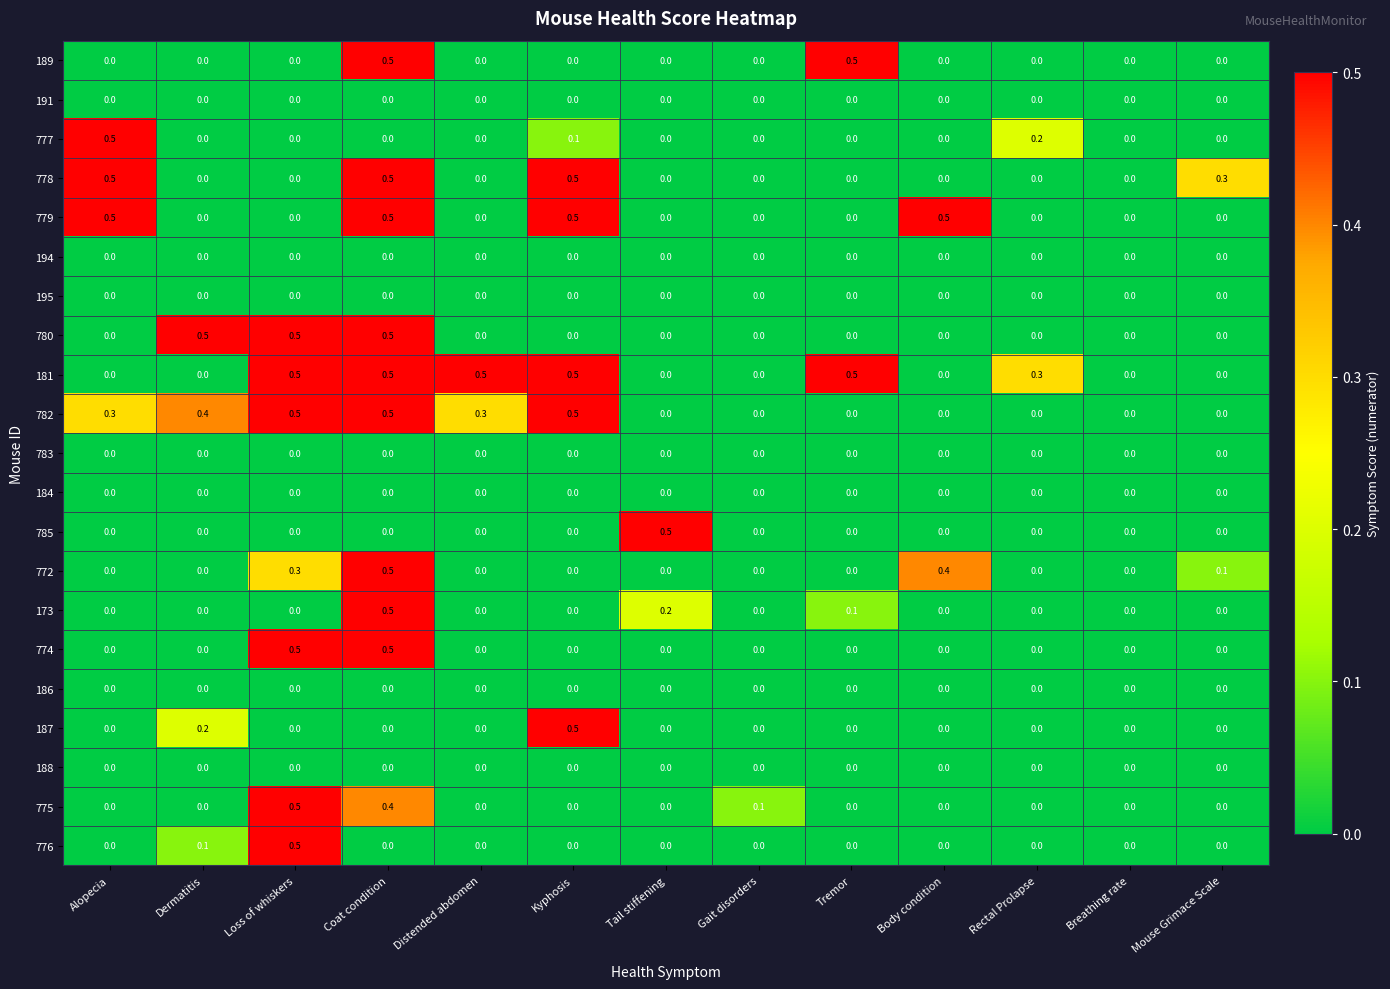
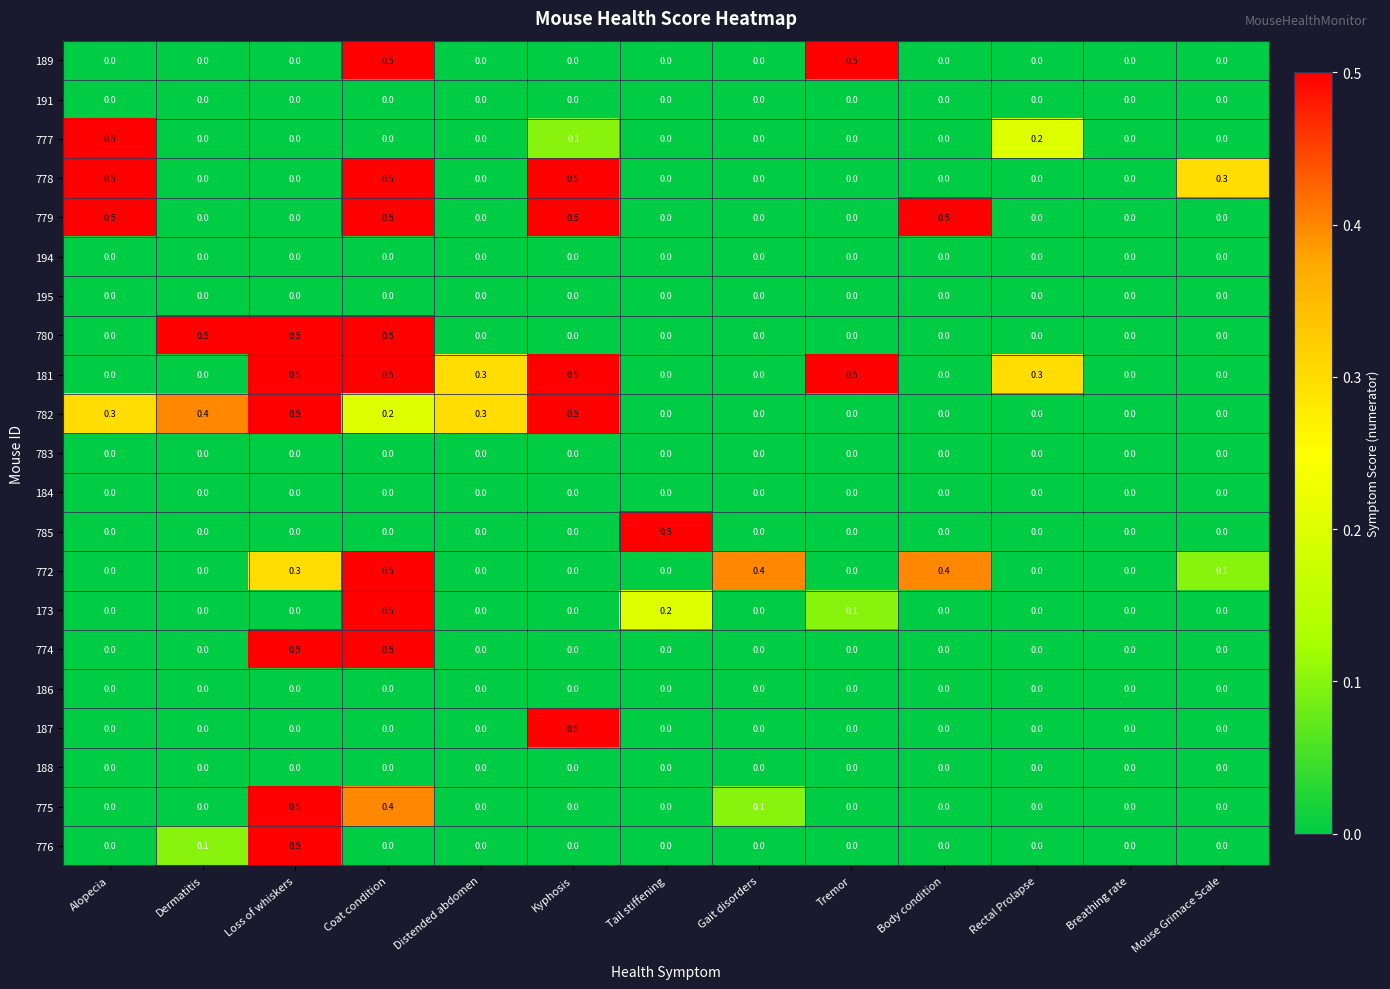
  {
    "181": {
      "Alopecia": 0.0,
      "Dermatitis": 0.0,
      "Loss of whiskers": 0.5,
      "Coat condition": 0.5,
-     "Distended abdomen": 0.5,
+     "Distended abdomen": 0.3,
      "Kyphosis": 0.5,
      "Tail stiffening": 0.0,
      "Gait disorders": 0.0,
      "Tremor": 0.5,
      "Body condition": 0.0,
      "Rectal Prolapse": 0.3,
      "Breathing rate": 0.0,
      "Mouse Grimace Scale": 0.0
    },
    "782": {
      "Alopecia": 0.3,
      "Dermatitis": 0.4,
      "Loss of whiskers": 0.5,
-     "Coat condition": 0.5,
+     "Coat condition": 0.2,
      "Distended abdomen": 0.3,
      "Kyphosis": 0.5,
      "Tail stiffening": 0.0,
      "Gait disorders": 0.0,
      "Tremor": 0.0,
      "Body condition": 0.0,
      "Rectal Prolapse": 0.0,
      "Breathing rate": 0.0,
      "Mouse Grimace Scale": 0.0
    },
    "772": {
      "Alopecia": 0.0,
      "Dermatitis": 0.0,
      "Loss of whiskers": 0.3,
      "Coat condition": 0.5,
      "Distended abdomen": 0.0,
      "Kyphosis": 0.0,
      "Tail stiffening": 0.0,
-     "Gait disorders": 0.0,
+     "Gait disorders": 0.4,
      "Tremor": 0.0,
      "Body condition": 0.4,
      "Rectal Prolapse": 0.0,
      "Breathing rate": 0.0,
      "Mouse Grimace Scale": 0.1
    },
    "187": {
      "Alopecia": 0.0,
-     "Dermatitis": 0.2,
+     "Dermatitis": 0.0,
      "Loss of whiskers": 0.0,
      "Coat condition": 0.0,
      "Distended abdomen": 0.0,
      "Kyphosis": 0.5,
      "Tail stiffening": 0.0,
      "Gait disorders": 0.0,
      "Tremor": 0.0,
      "Body condition": 0.0,
      "Rectal Prolapse": 0.0,
      "Breathing rate": 0.0,
      "Mouse Grimace Scale": 0.0
    }
  }
